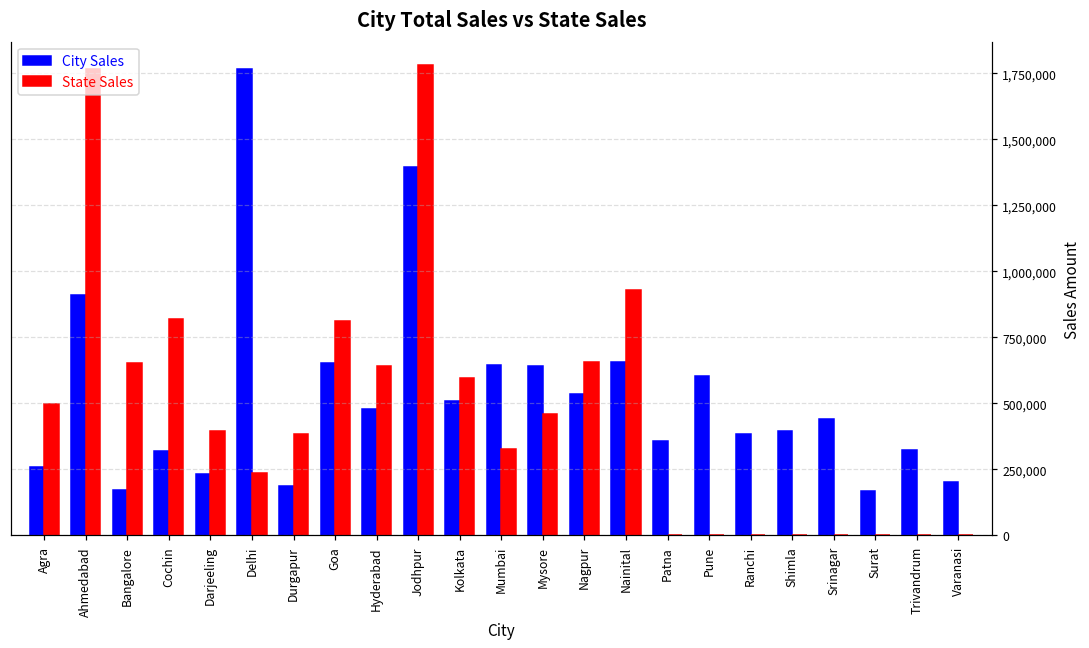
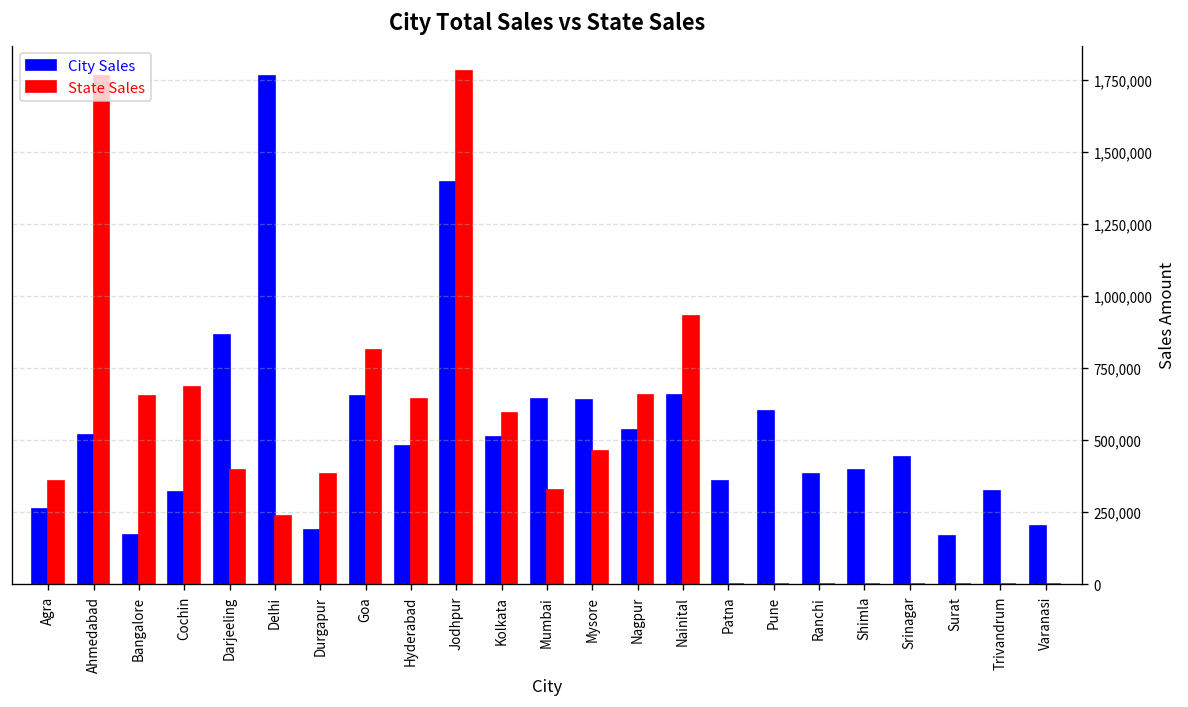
  {
    "City Sales": {
      "Agra": "260,000",
-     "Ahmedabad": "910,000",
+     "Ahmedabad": "520,000",
      "Bangalore": "170,000",
      "Cochin": "320,000",
-     "Darjeeling": "230,000",
+     "Darjeeling": "860,000",
      "Delhi": "1,760,000",
      "Durgapur": "190,000",
      "Goa": "650,000",
      "Hyderabad": "480,000",
      "Jodhpur": "1,390,000",
      "Kolkata": "510,000",
      "Mumbai": "640,000",
      "Mysore": "640,000",
      "Nagpur": "530,000",
      "Nainital": "660,000",
      "Patna": "360,000",
      "Pune": "600,000",
      "Ranchi": "380,000",
      "Shimla": "400,000",
      "Srinagar": "440,000",
      "Surat": "170,000",
      "Trivandrum": "320,000",
      "Varanasi": "200,000"
    },
    "State Sales": {
-     "Agra": "500,000",
+     "Agra": "360,000",
      "Bangalore": "650,000",
-     "Cochin": "820,000",
+     "Cochin": "690,000",
      "Darjeeling": "400,000",
      "Delhi": "230,000",
      "Durgapur": "380,000",
      "Goa": "810,000",
      "Hyderabad": "640,000",
      "Jodhpur": "1,780,000",
      "Kolkata": "600,000",
      "Mumbai": "330,000",
      "Mysore": "460,000",
      "Nagpur": "660,000",
      "Nainital": "930,000",
      "Patna": "0",
      "Pune": "0",
      "Ranchi": "0",
      "Shimla": "0",
      "Srinagar": "0",
      "Surat": "0",
      "Trivandrum": "0",
      "Varanasi": "0"
    }
  }
